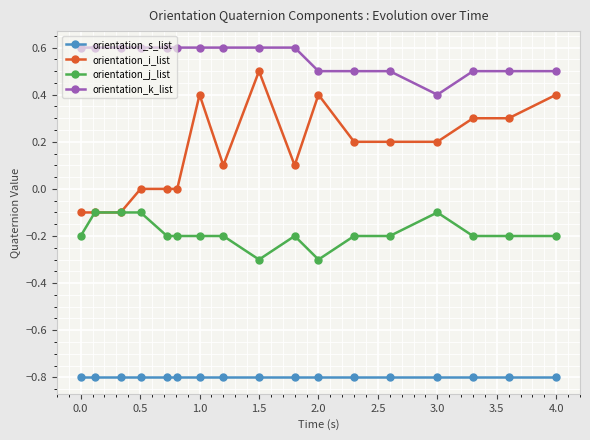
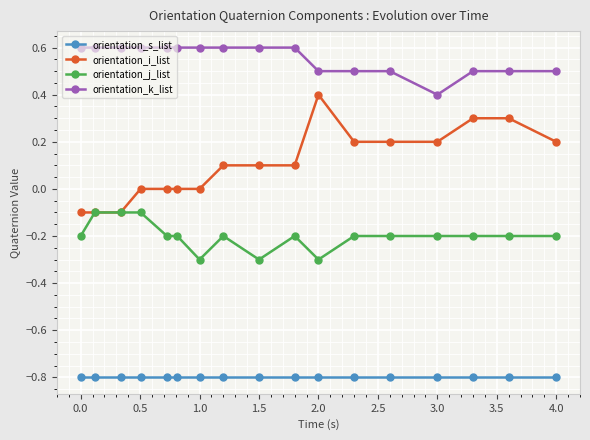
  {
    "orientation_s_list": {
      "0.0": -0.8,
      "1.0": -0.8,
      "1.5": -0.8,
      "2.0": -0.8,
      "3.0": -0.8,
      "4.0": -0.8
    },
    "orientation_i_list": {
      "0.0": -0.1,
-     "1.0": 0.4,
-     "1.5": 0.5,
+     "1.0": 0.0,
+     "1.5": 0.1,
      "2.0": 0.4,
      "3.0": 0.2,
-     "4.0": 0.4
+     "4.0": 0.2
    },
    "orientation_j_list": {
      "0.0": -0.2,
-     "1.0": -0.2,
+     "1.0": -0.3,
      "1.5": -0.3,
      "2.0": -0.3,
-     "3.0": -0.1,
+     "3.0": -0.2,
      "4.0": -0.2
    },
    "orientation_k_list": {
      "1.0": 0.6,
      "1.5": 0.6,
      "2.0": 0.5,
      "3.0": 0.4,
      "4.0": 0.5
    }
  }
